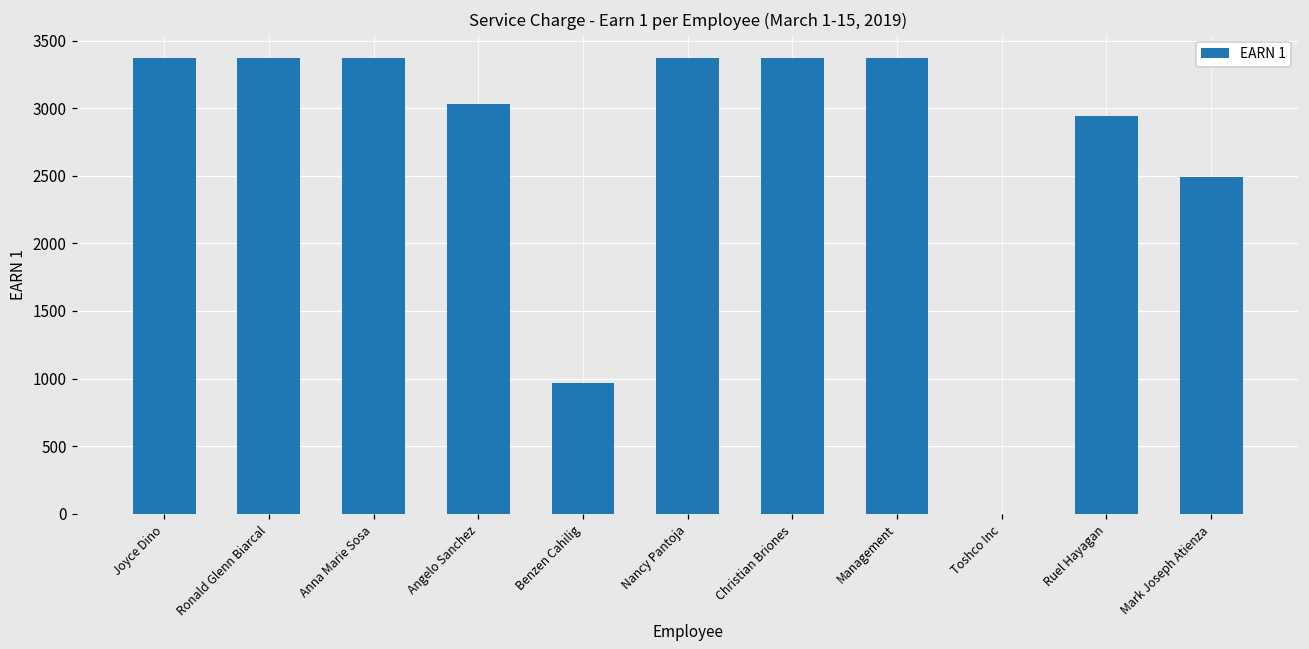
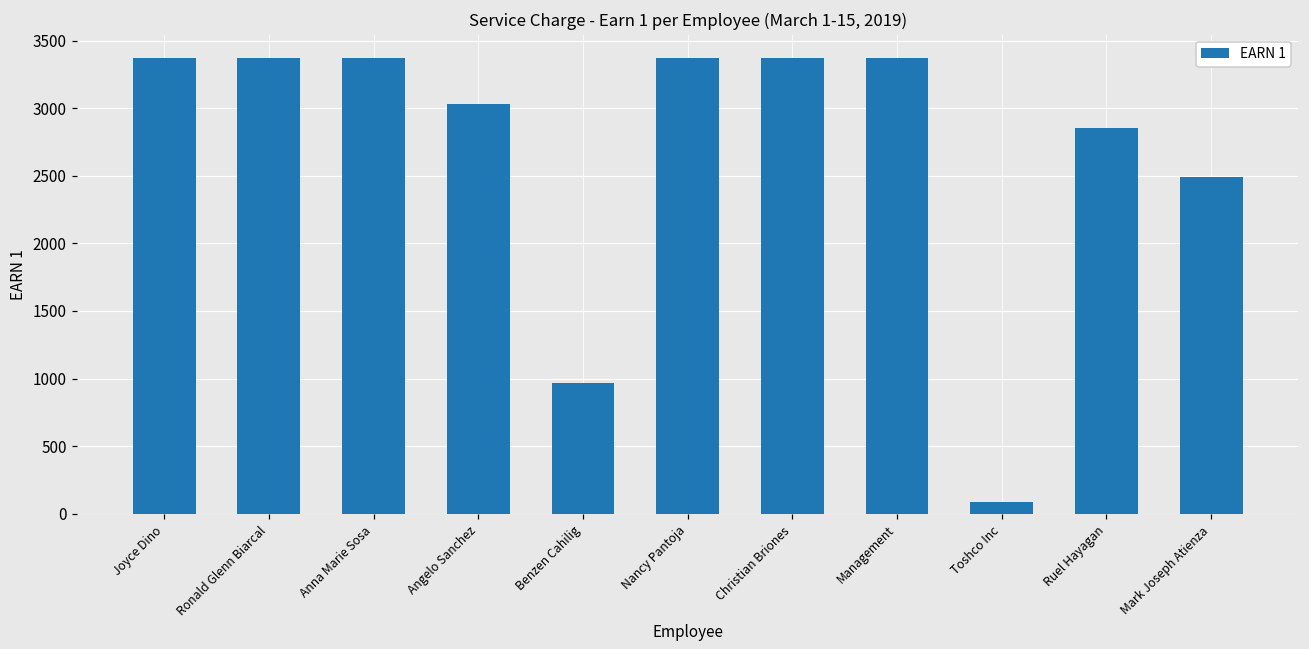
  {
    "Joyce Dino": 3380,
    "Ronald Glenn Biarcal": 3380,
    "Anna Marie Sosa": 3380,
    "Angelo Sanchez": 3030,
    "Benzen Cahilig": 970,
    "Nancy Pantoja": 3380,
    "Christian Briones": 3380,
    "Management": 3380,
-   "Toshco Inc": 0,
-   "Ruel Hayagan": 2940,
+   "Toshco Inc": 80,
+   "Ruel Hayagan": 2860,
    "Mark Joseph Atienza": 2490
  }
